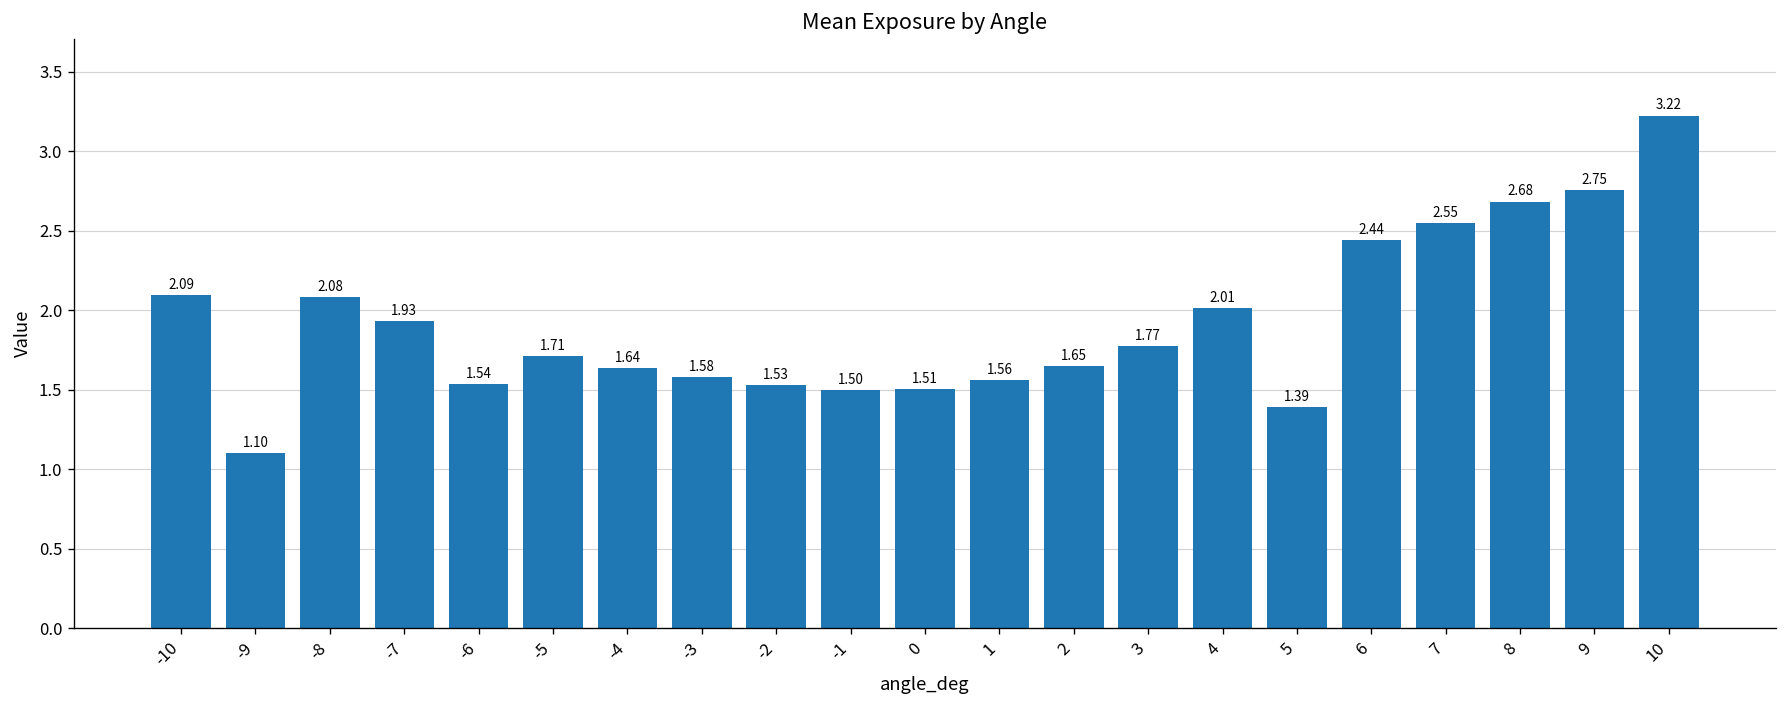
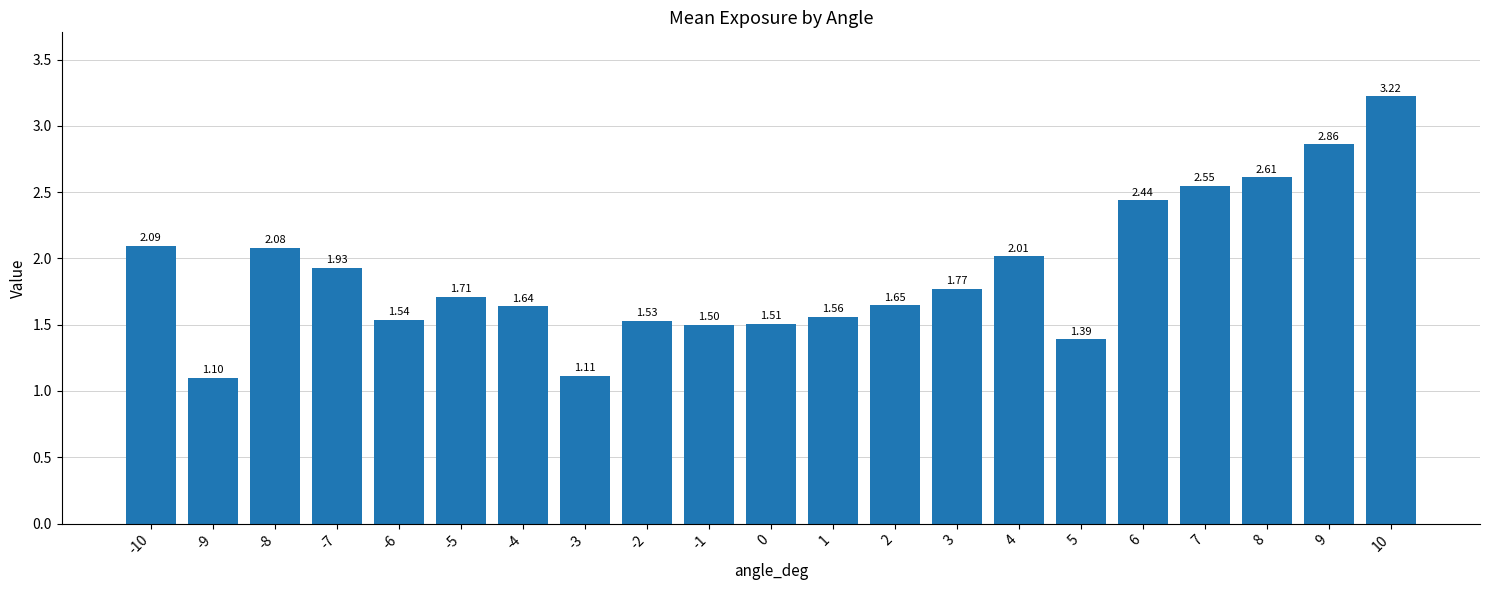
  {
    "-10": 2.09,
    "-9": 1.10,
    "-8": 2.08,
    "-7": 1.93,
    "-6": 1.54,
    "-5": 1.71,
    "-4": 1.64,
-   "-3": 1.58,
+   "-3": 1.11,
    "-2": 1.53,
    "-1": 1.50,
    "0": 1.51,
    "1": 1.56,
    "2": 1.65,
    "3": 1.77,
    "4": 2.01,
    "5": 1.39,
    "6": 2.44,
    "7": 2.55,
-   "8": 2.68,
-   "9": 2.75,
+   "8": 2.61,
+   "9": 2.86,
    "10": 3.22
  }
